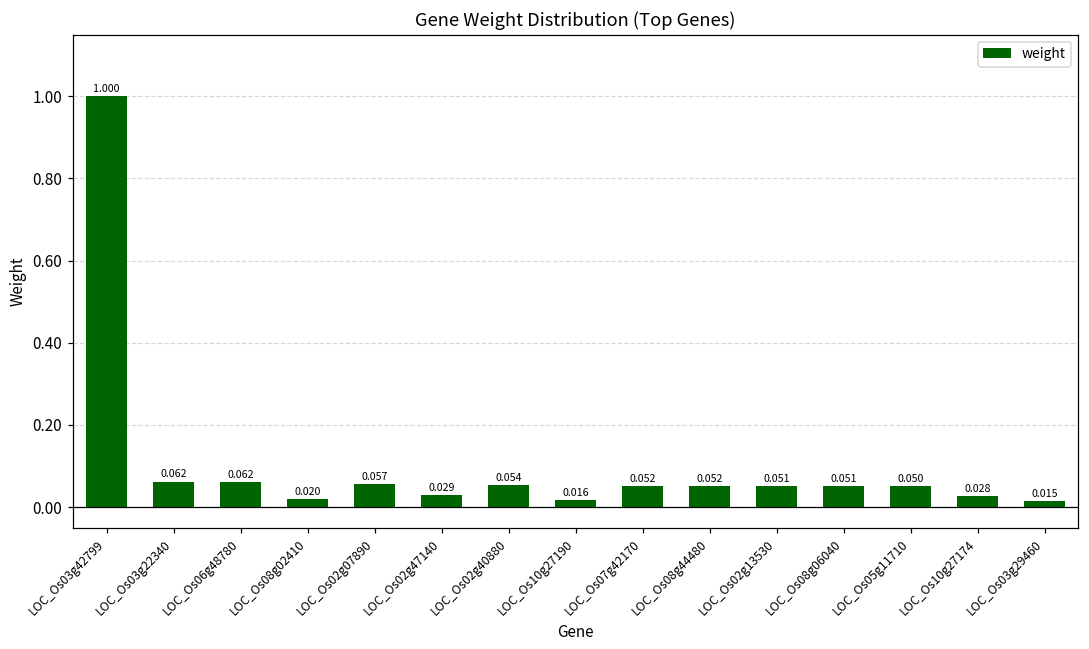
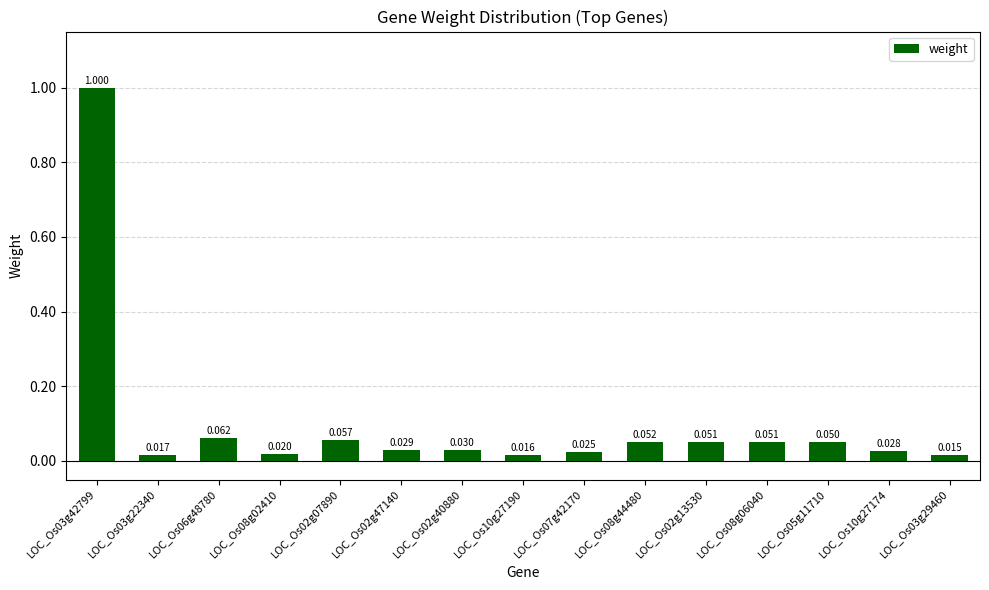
  {
    "LOC_Os03g42799": 1.000,
-   "LOC_Os03g22340": 0.062,
+   "LOC_Os03g22340": 0.017,
    "LOC_Os06g48780": 0.062,
    "LOC_Os08g02410": 0.020,
    "LOC_Os02g07890": 0.057,
    "LOC_Os02g47140": 0.029,
-   "LOC_Os02g40880": 0.054,
+   "LOC_Os02g40880": 0.030,
    "LOC_Os10g27190": 0.016,
-   "LOC_Os07g42170": 0.052,
+   "LOC_Os07g42170": 0.025,
    "LOC_Os08g44480": 0.052,
    "LOC_Os02g13530": 0.051,
    "LOC_Os08g06040": 0.051,
    "LOC_Os05g11710": 0.050,
    "LOC_Os10g27174": 0.028,
    "LOC_Os03g29460": 0.015
  }
